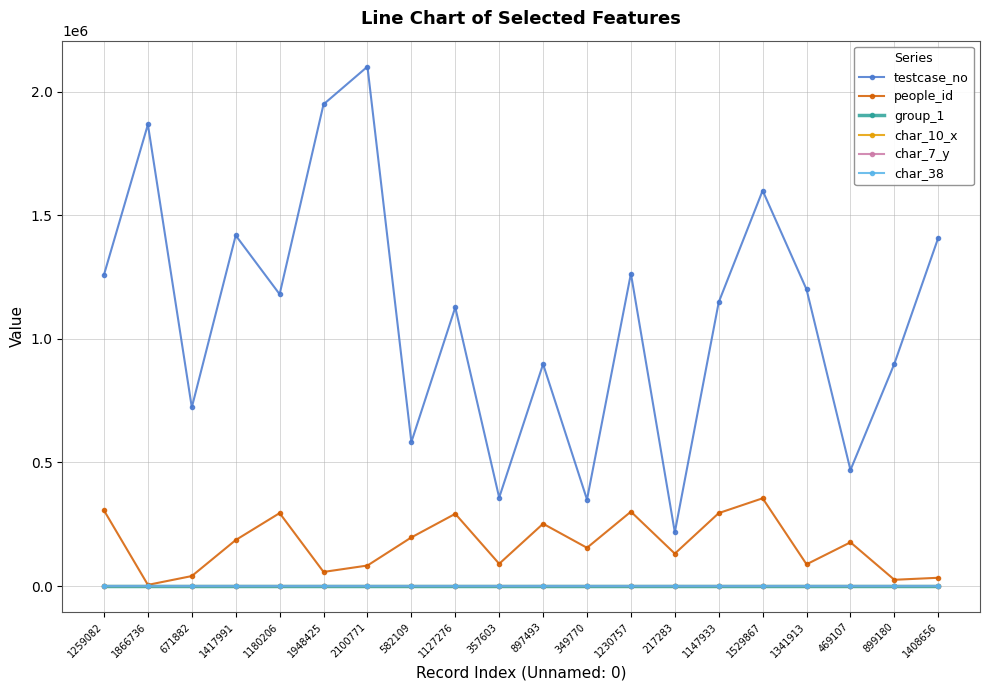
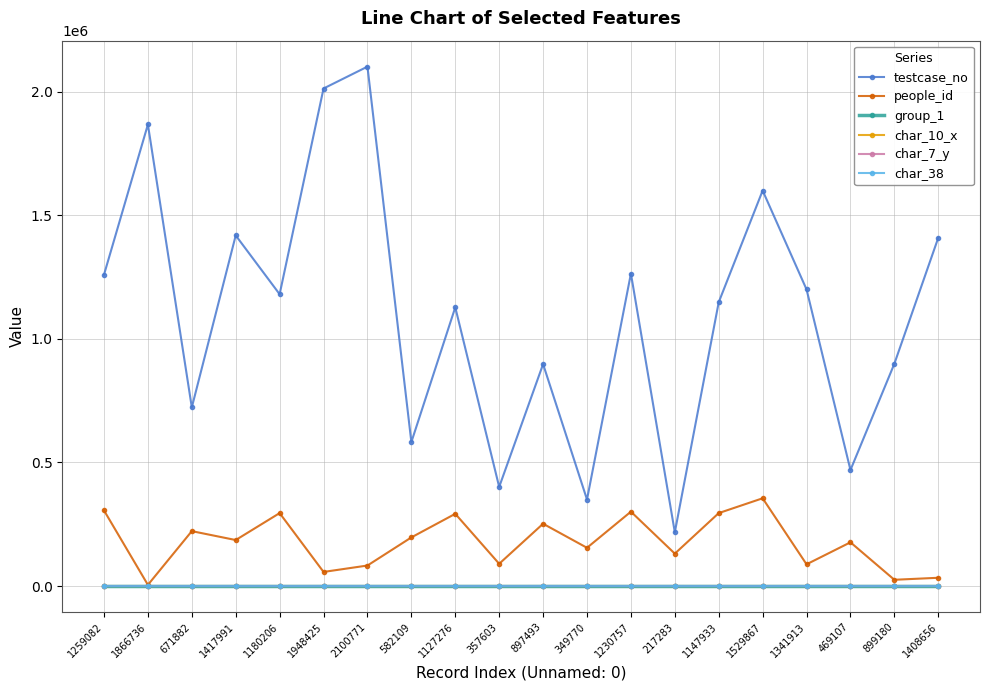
  {
    "testcase_no": {
      "1259082": 1260000,
      "1866736": 1870000,
      "671882": 720000,
      "1417991": 1420000,
      "1180206": 1180000,
-     "1948425": 1950000,
+     "1948425": 2010000,
      "2100771": 2100000,
      "582109": 580000,
      "1127276": 1130000,
-     "357603": 360000,
+     "357603": 400000,
      "897493": 900000,
      "349770": 350000,
      "1230757": 1260000,
      "217283": 220000,
      "1147933": 1150000,
      "1529867": 1600000,
      "1341913": 1200000,
      "469107": 470000,
      "899180": 900000,
      "1408656": 1410000
    },
    "people_id": {
      "1259082": 310000,
-     "671882": 40000,
+     "671882": 220000,
      "1417991": 190000,
      "1180206": 290000,
      "1948425": 60000,
      "2100771": 80000,
      "582109": 200000,
      "1127276": 290000,
      "357603": 90000,
      "897493": 250000,
      "349770": 150000,
      "1230757": 300000,
      "217283": 130000,
      "1147933": 290000,
      "1529867": 350000,
      "1341913": 90000,
      "469107": 180000,
      "899180": 30000,
      "1408656": 30000
    },
    "char_38": {
      "1259082": 0,
      "671882": 0,
      "1417991": 0,
      "1180206": 0,
      "1948425": 0,
      "2100771": 0,
      "582109": 0,
      "1127276": 0,
      "357603": 0,
      "897493": 0,
      "349770": 0,
      "1230757": 0,
      "217283": 0,
      "1147933": 0,
      "1529867": 0,
      "1341913": 0,
      "469107": 0,
      "899180": 0,
      "1408656": 0
    }
  }
